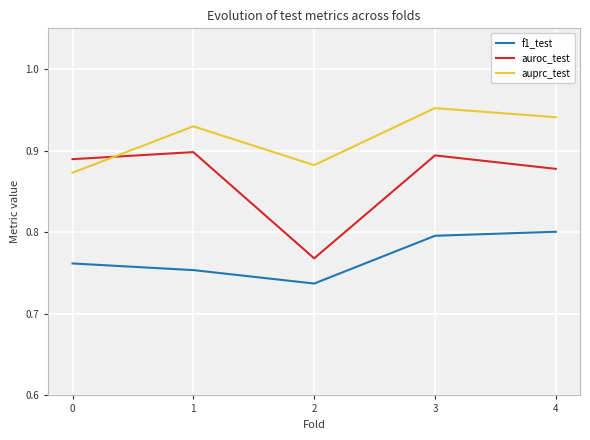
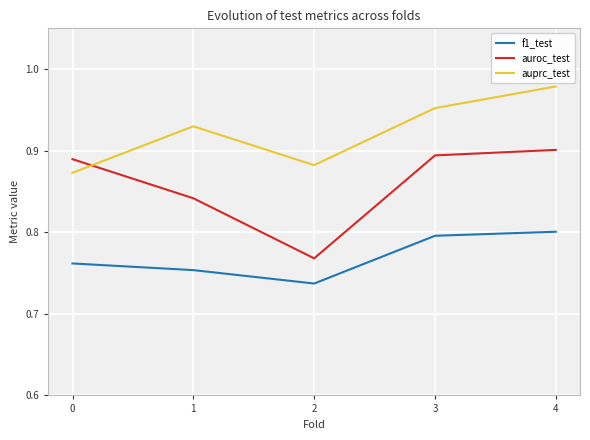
  {
    "auroc_test": {
      "0": 0.89,
-     "1": 0.90,
+     "1": 0.84,
      "2": 0.77,
      "3": 0.89,
-     "4": 0.88
+     "4": 0.90
    },
    "auprc_test": {
      "0": 0.87,
      "1": 0.93,
      "2": 0.88,
      "3": 0.95,
-     "4": 0.94
+     "4": 0.98
    }
  }
